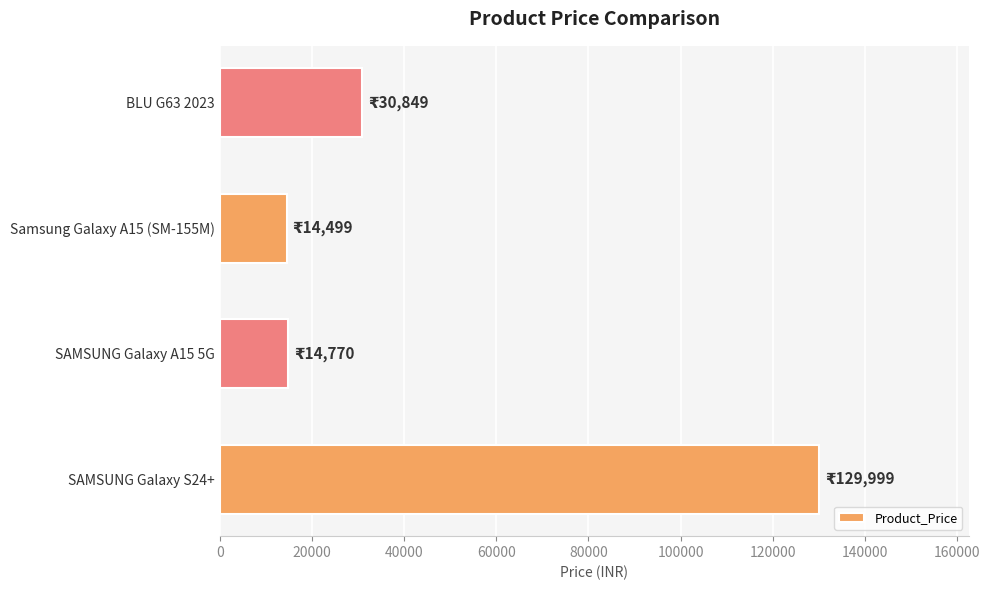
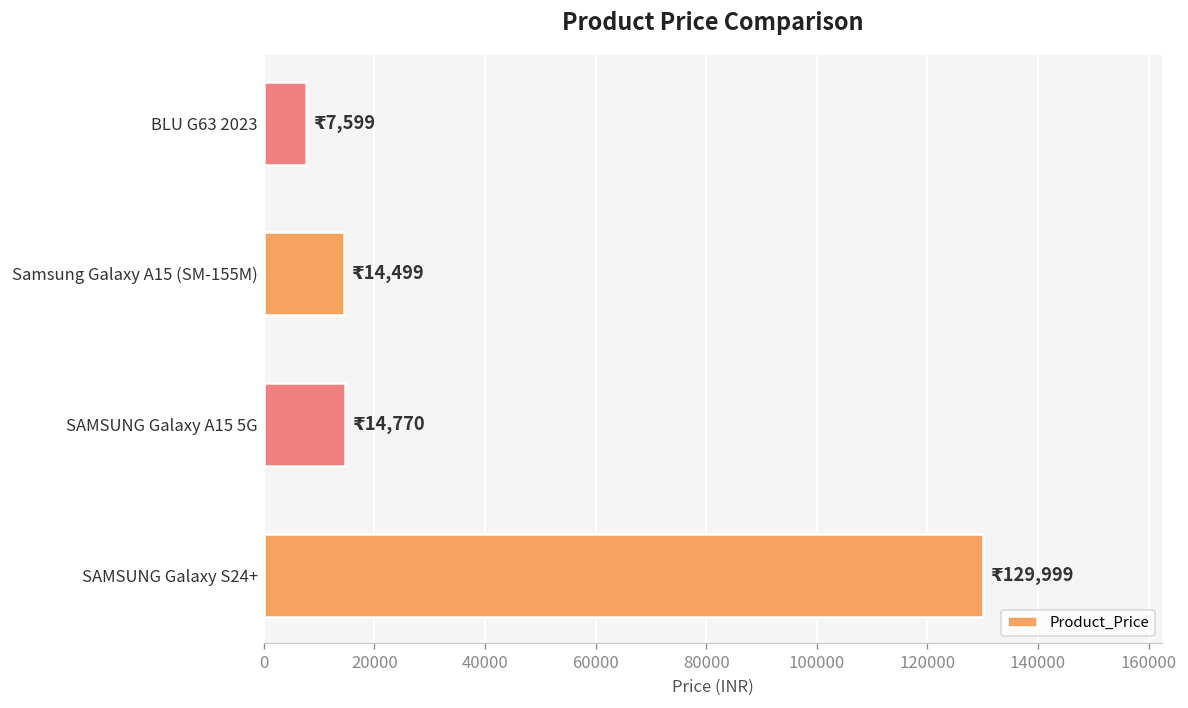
  {
-   "BLU G63 2023": "30,849",
+   "BLU G63 2023": "7,599",
    "Samsung Galaxy A15 (SM-155M)": "14,499",
    "SAMSUNG Galaxy A15 5G": "14,770",
    "SAMSUNG Galaxy S24+": "129,999"
  }
